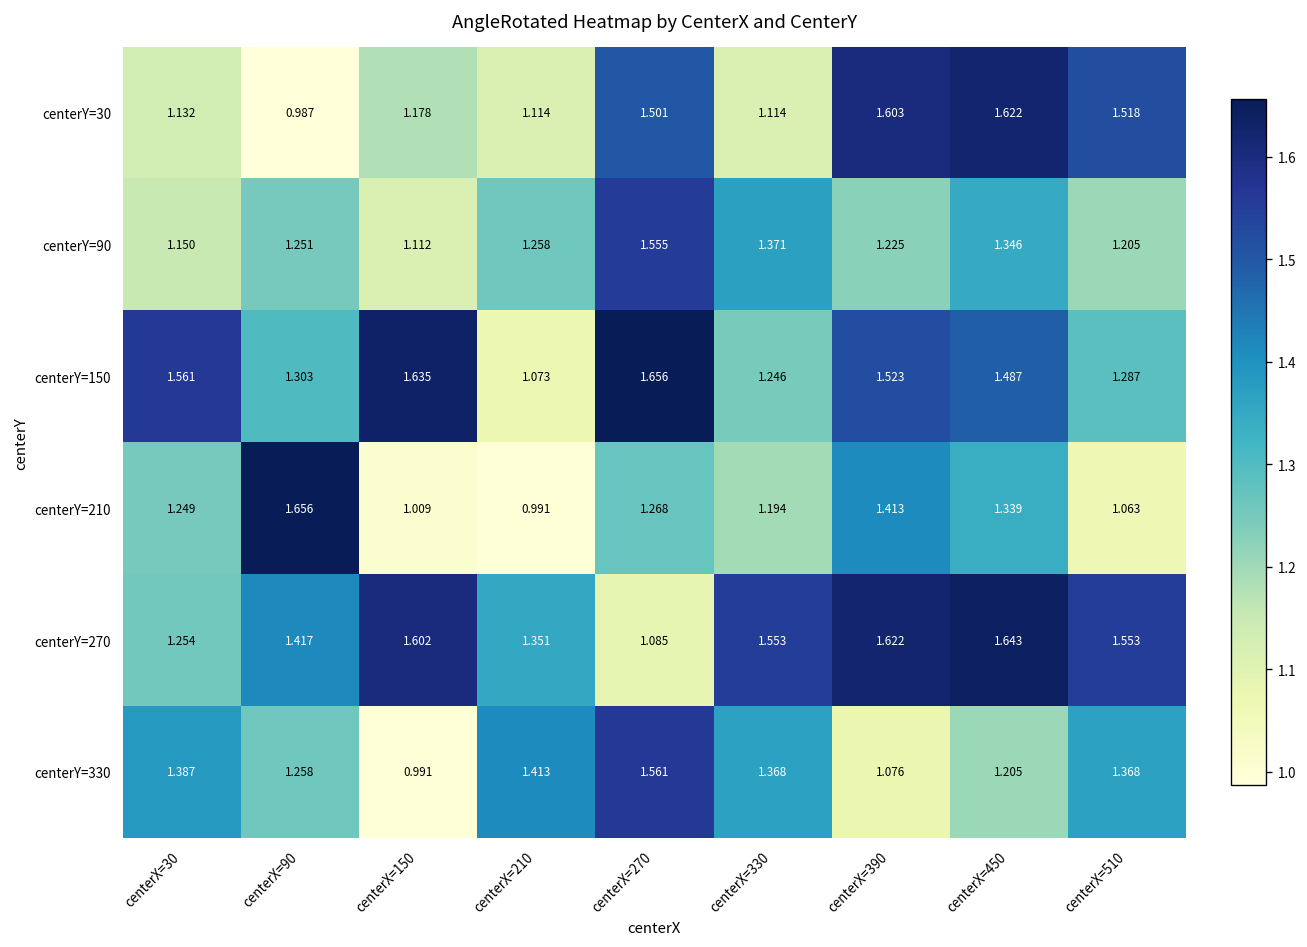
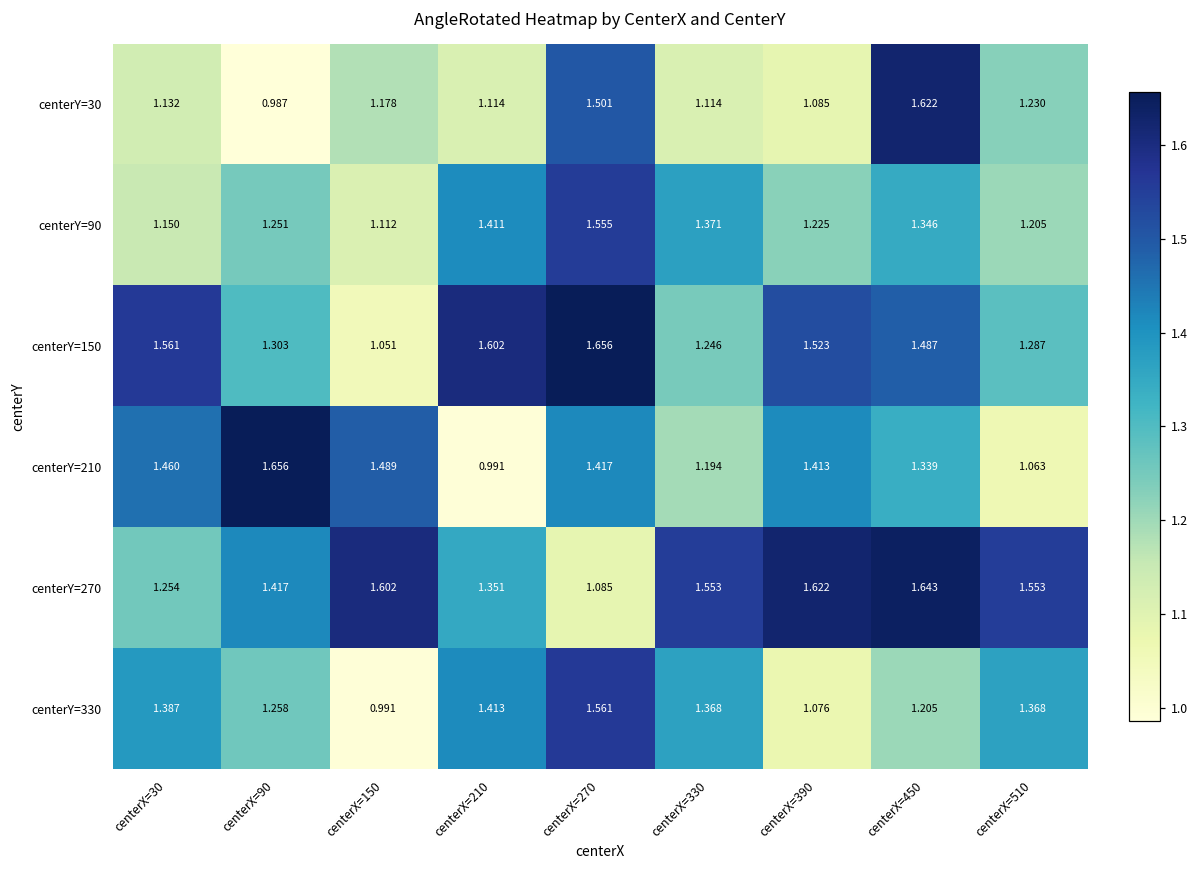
  {
    "centerY=30": {
      "centerX=30": 1.132,
      "centerX=90": 0.987,
      "centerX=150": 1.178,
      "centerX=210": 1.114,
      "centerX=270": 1.501,
      "centerX=330": 1.114,
-     "centerX=390": 1.603,
+     "centerX=390": 1.085,
      "centerX=450": 1.622,
-     "centerX=510": 1.518
+     "centerX=510": 1.230
    },
    "centerY=90": {
      "centerX=30": 1.150,
      "centerX=90": 1.251,
      "centerX=150": 1.112,
-     "centerX=210": 1.258,
+     "centerX=210": 1.411,
      "centerX=270": 1.555,
      "centerX=330": 1.371,
      "centerX=390": 1.225,
      "centerX=450": 1.346,
      "centerX=510": 1.205
    },
    "centerY=150": {
      "centerX=30": 1.561,
      "centerX=90": 1.303,
-     "centerX=150": 1.635,
-     "centerX=210": 1.073,
+     "centerX=150": 1.051,
+     "centerX=210": 1.602,
      "centerX=270": 1.656,
      "centerX=330": 1.246,
      "centerX=390": 1.523,
      "centerX=450": 1.487,
      "centerX=510": 1.287
    },
    "centerY=210": {
-     "centerX=30": 1.249,
+     "centerX=30": 1.460,
      "centerX=90": 1.656,
-     "centerX=150": 1.009,
+     "centerX=150": 1.489,
      "centerX=210": 0.991,
-     "centerX=270": 1.268,
+     "centerX=270": 1.417,
      "centerX=330": 1.194,
      "centerX=390": 1.413,
      "centerX=450": 1.339,
      "centerX=510": 1.063
    },
    "centerY=270": {
      "centerX=30": 1.254,
      "centerX=90": 1.417,
      "centerX=150": 1.602,
      "centerX=210": 1.351,
      "centerX=270": 1.085,
      "centerX=330": 1.553,
      "centerX=390": 1.622,
      "centerX=450": 1.643,
      "centerX=510": 1.553
    },
    "centerY=330": {
      "centerX=30": 1.387,
      "centerX=90": 1.258,
      "centerX=150": 0.991,
      "centerX=210": 1.413,
      "centerX=270": 1.561,
      "centerX=330": 1.368,
      "centerX=390": 1.076,
      "centerX=450": 1.205,
      "centerX=510": 1.368
    }
  }
